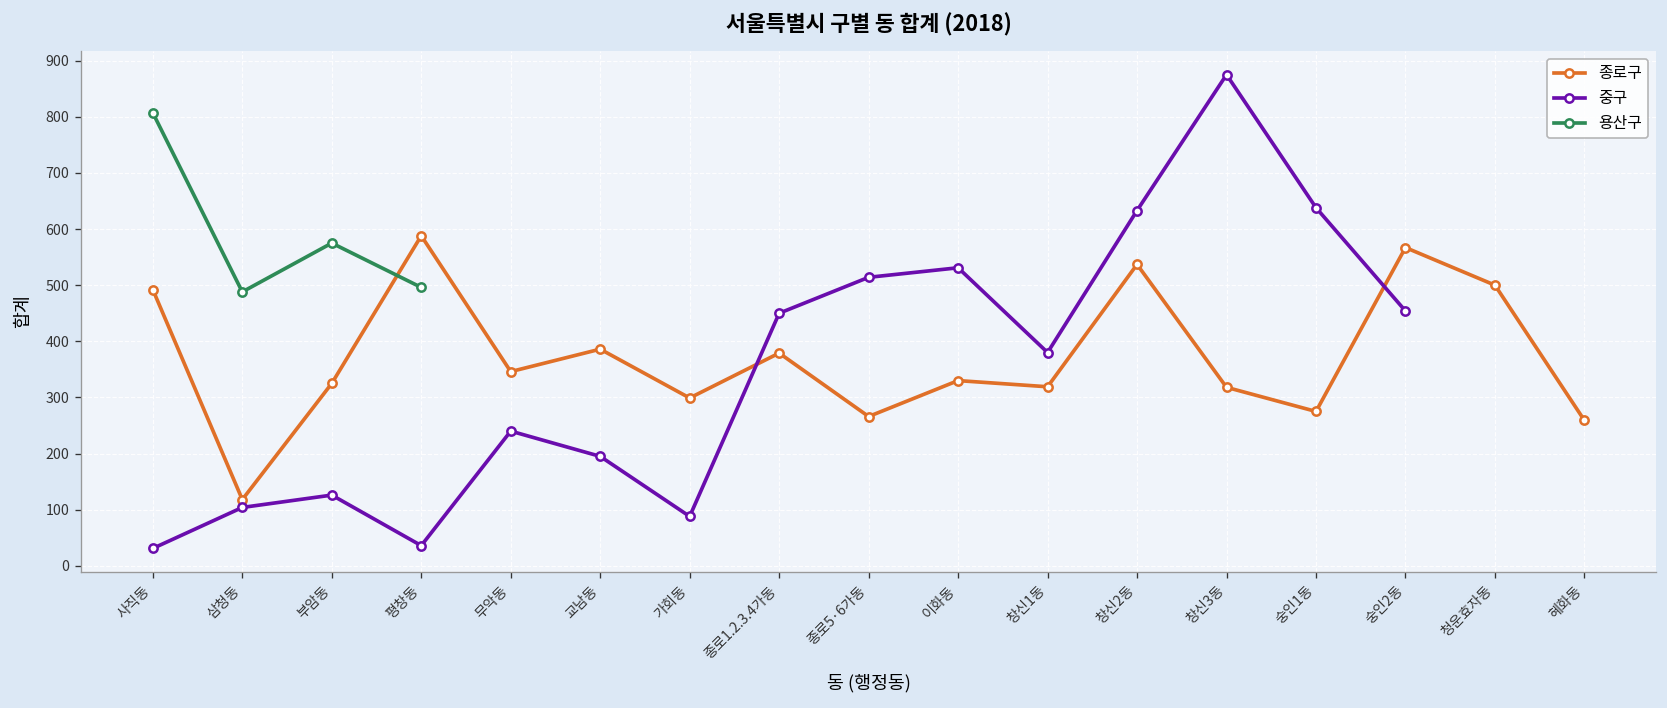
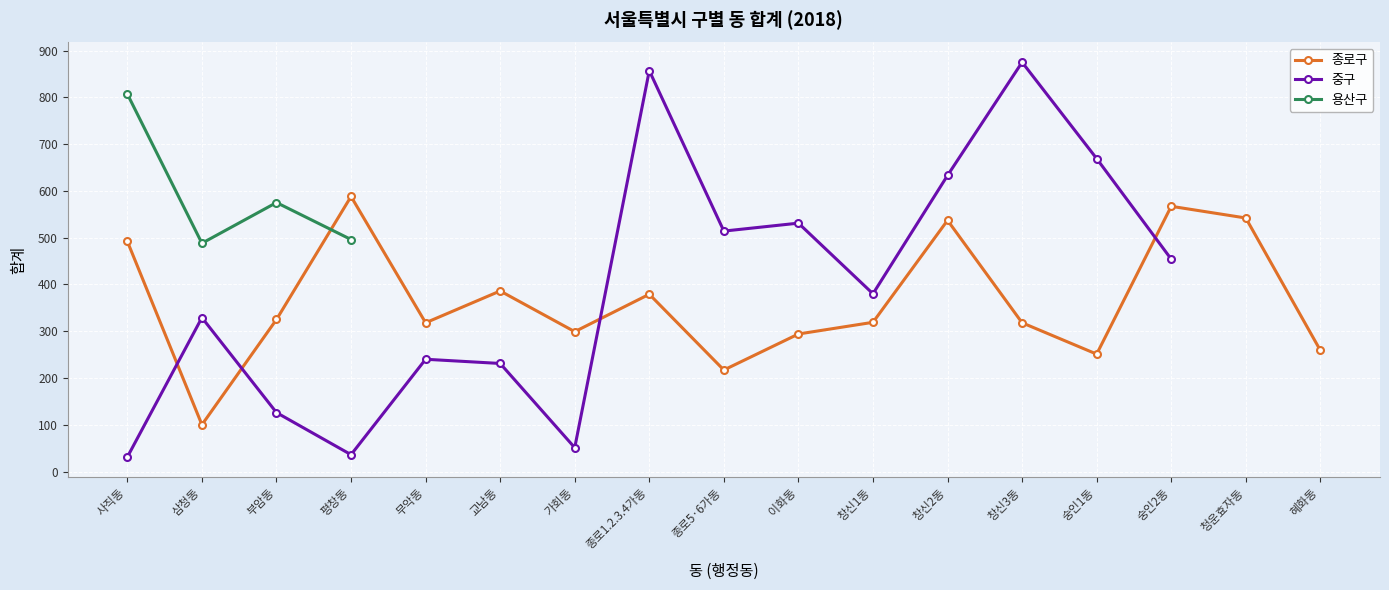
  {
    "종로구": {
      "사직동": 490,
-     "삼청동": 120,
+     "삼청동": 100,
      "부암동": 330,
      "평창동": 590,
-     "무악동": 350,
+     "무악동": 320,
      "교남동": 390,
      "가회동": 300,
      "종로1.2.3.4가동": 380,
-     "종로5·6가동": 270,
-     "이화동": 330,
+     "종로5·6가동": 220,
+     "이화동": 290,
      "창신1동": 320,
      "창신2동": 540,
      "창신3동": 320,
-     "숭인1동": 280,
+     "숭인1동": 250,
      "숭인2동": 570,
-     "청운효자동": 500,
+     "청운효자동": 540,
      "혜화동": 260
    },
    "중구": {
      "사직동": 30,
-     "삼청동": 100,
+     "삼청동": 330,
      "부암동": 130,
      "평창동": 40,
      "무악동": 240,
-     "교남동": 200,
-     "가회동": 90,
-     "종로1.2.3.4가동": 450,
+     "교남동": 230,
+     "가회동": 50,
+     "종로1.2.3.4가동": 860,
      "종로5·6가동": 510,
      "이화동": 530,
      "창신1동": 380,
      "창신2동": 630,
      "창신3동": 880,
-     "숭인1동": 640,
+     "숭인1동": 670,
      "숭인2동": 450
    },
    "용산구": {
      "사직동": 810,
      "삼청동": 490,
      "부암동": 580,
      "평창동": 500
    }
  }
